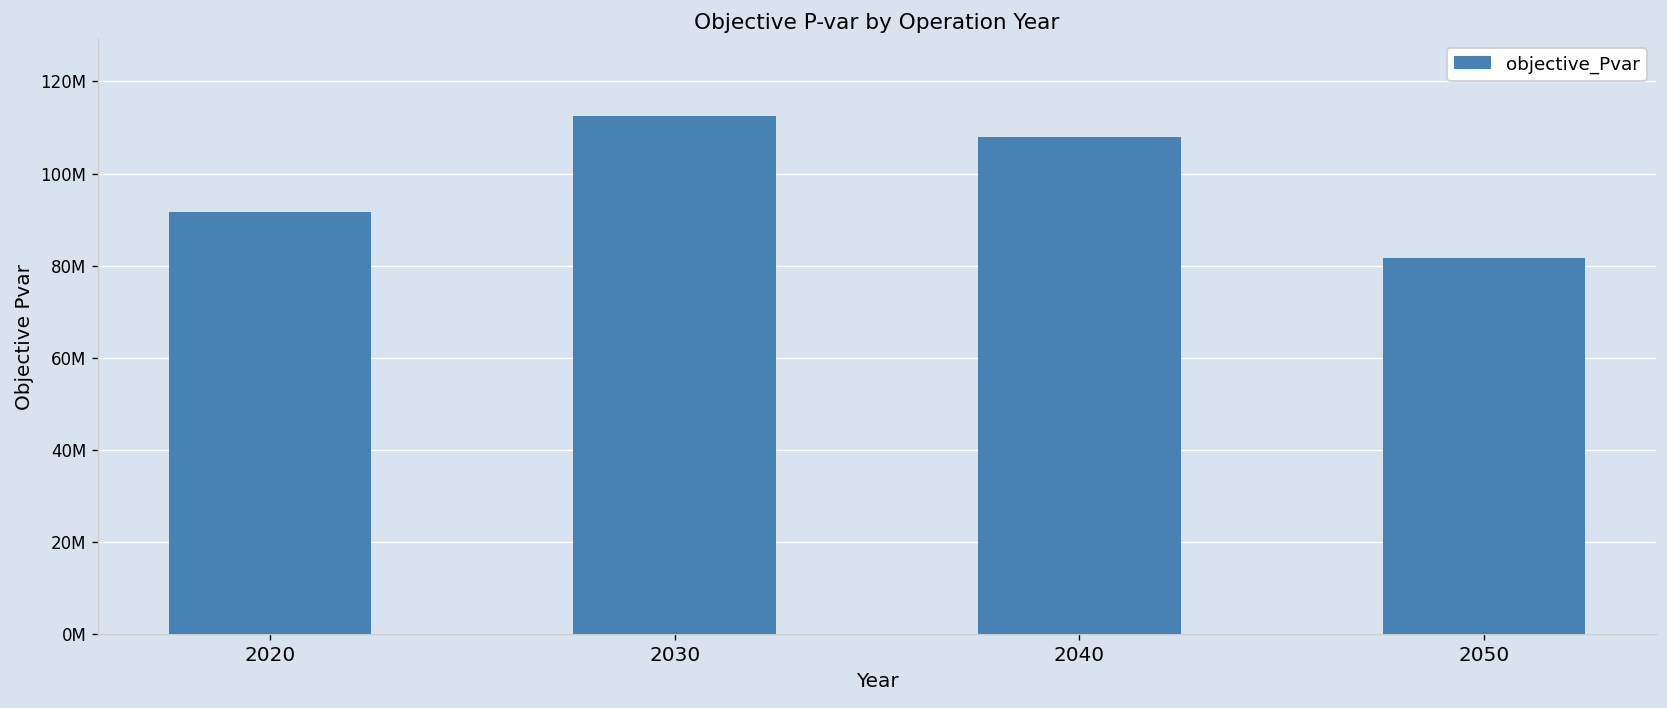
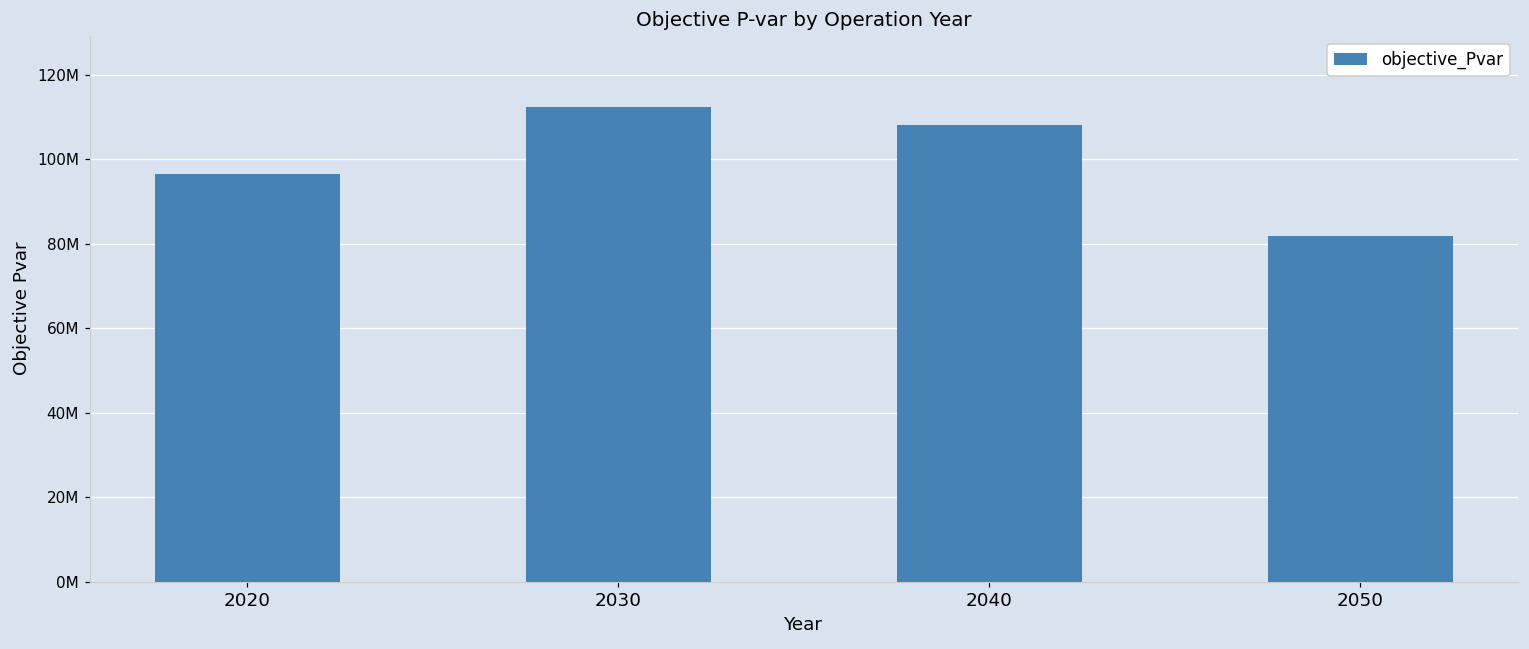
  {
-   "2020": 92000000,
+   "2020": 96000000,
    "2030": 112000000,
    "2040": 108000000,
    "2050": 82000000
  }
